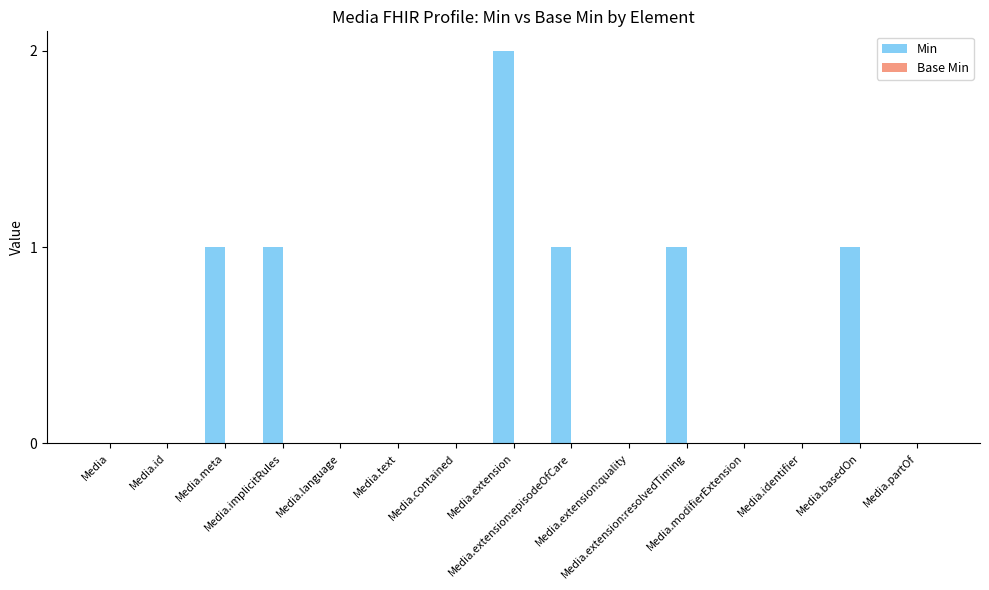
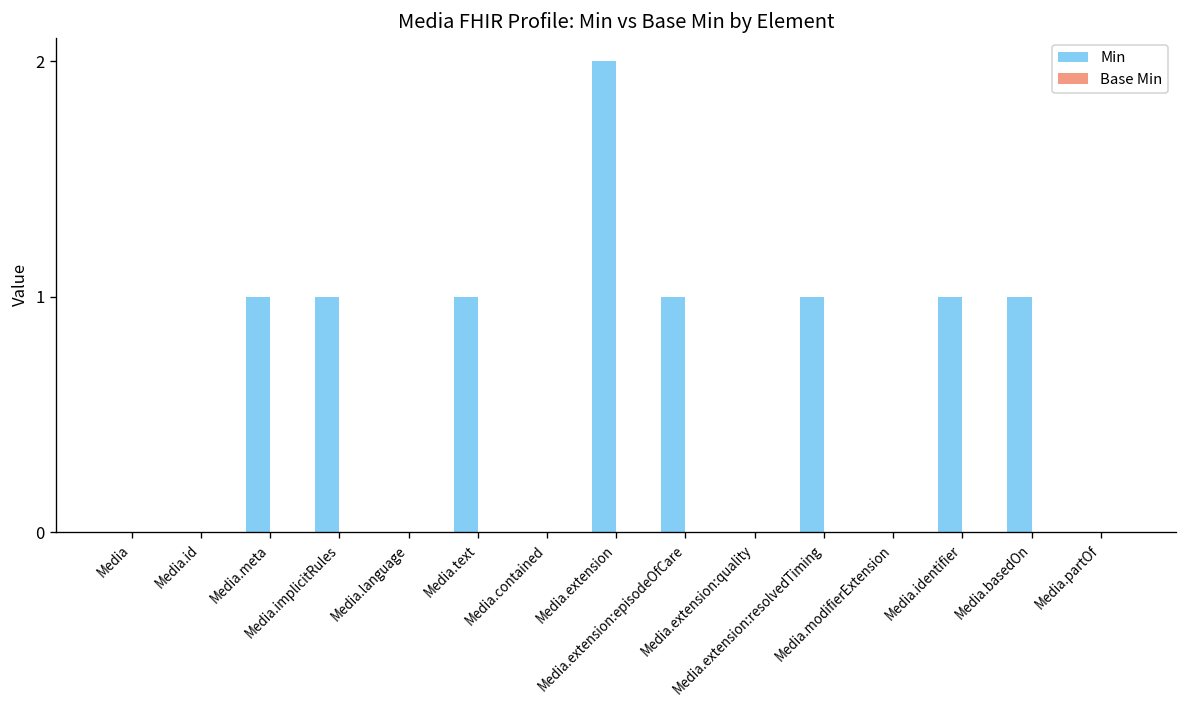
  {
    "Min": {
      "Media": 0,
      "Media.id": 0,
      "Media.meta": 1,
      "Media.implicitRules": 1,
      "Media.language": 0,
-     "Media.text": 0,
+     "Media.text": 1,
      "Media.contained": 0,
      "Media.extension": 2,
      "Media.extension:episodeOfCare": 1,
      "Media.extension:quality": 0,
      "Media.extension:resolvedTiming": 1,
      "Media.modifierExtension": 0,
-     "Media.identifier": 0,
+     "Media.identifier": 1,
      "Media.basedOn": 1,
      "Media.partOf": 0
    },
    "Base Min": {
      "Media": 0,
      "Media.id": 0,
      "Media.meta": 0,
      "Media.implicitRules": 0,
      "Media.language": 0,
      "Media.text": 0,
      "Media.contained": 0,
      "Media.extension": 0,
      "Media.extension:episodeOfCare": 0,
      "Media.extension:quality": 0,
      "Media.extension:resolvedTiming": 0,
      "Media.modifierExtension": 0,
      "Media.identifier": 0,
      "Media.basedOn": 0,
      "Media.partOf": 0
    }
  }
